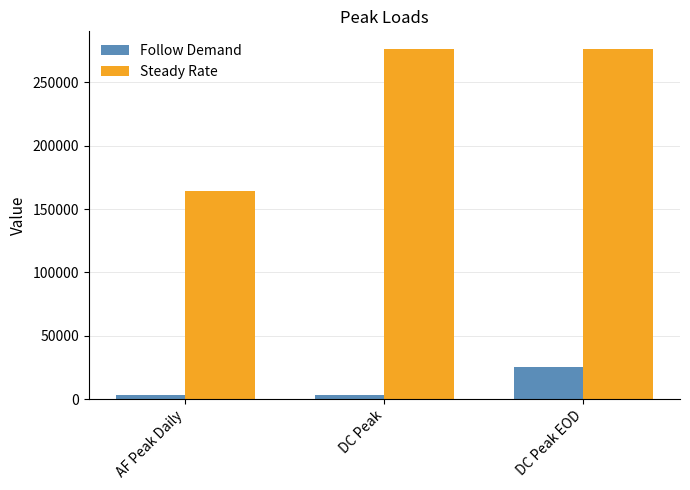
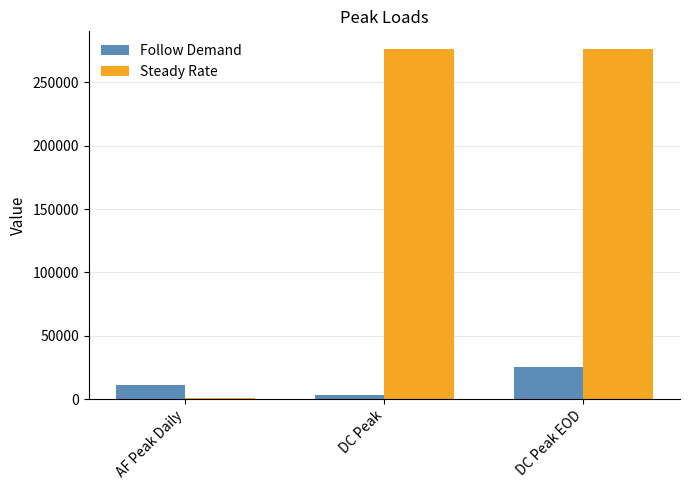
  {
    "Follow Demand": {
-     "AF Peak Daily": 3000,
+     "AF Peak Daily": 11000,
      "DC Peak": 4000,
      "DC Peak EOD": 25000
    },
    "Steady Rate": {
-     "AF Peak Daily": 164000,
+     "AF Peak Daily": 1000,
      "DC Peak": 276000,
      "DC Peak EOD": 276000
    }
  }
